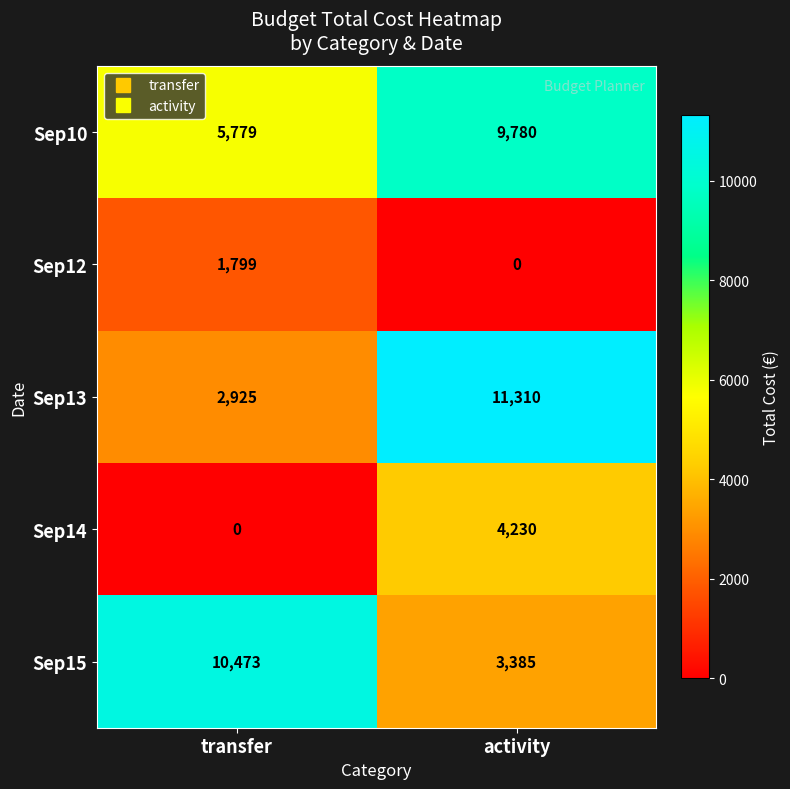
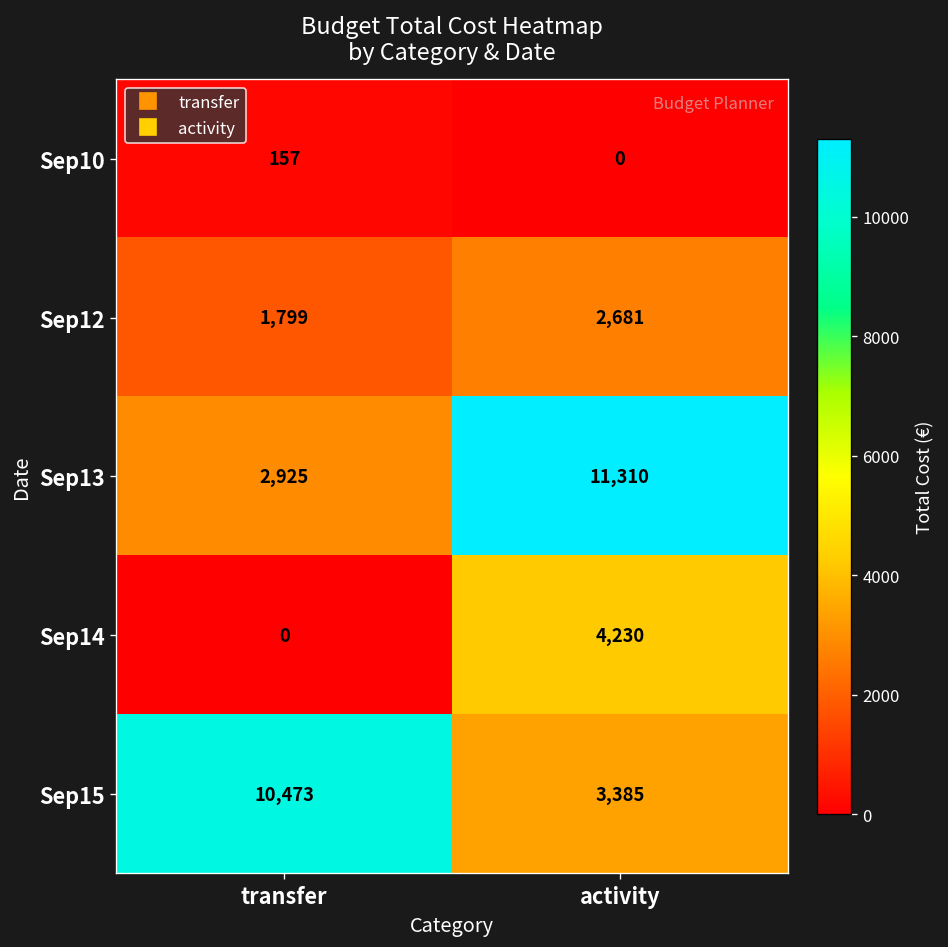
  {
    "Sep10": {
-     "transfer": "5,779",
-     "activity": "9,780"
+     "transfer": "157",
+     "activity": "0"
    },
    "Sep12": {
      "transfer": "1,799",
-     "activity": "0"
+     "activity": "2,681"
    },
    "Sep13": {
      "transfer": "2,925",
      "activity": "11,310"
    },
    "Sep14": {
      "transfer": "0",
      "activity": "4,230"
    },
    "Sep15": {
      "transfer": "10,473",
      "activity": "3,385"
    }
  }
